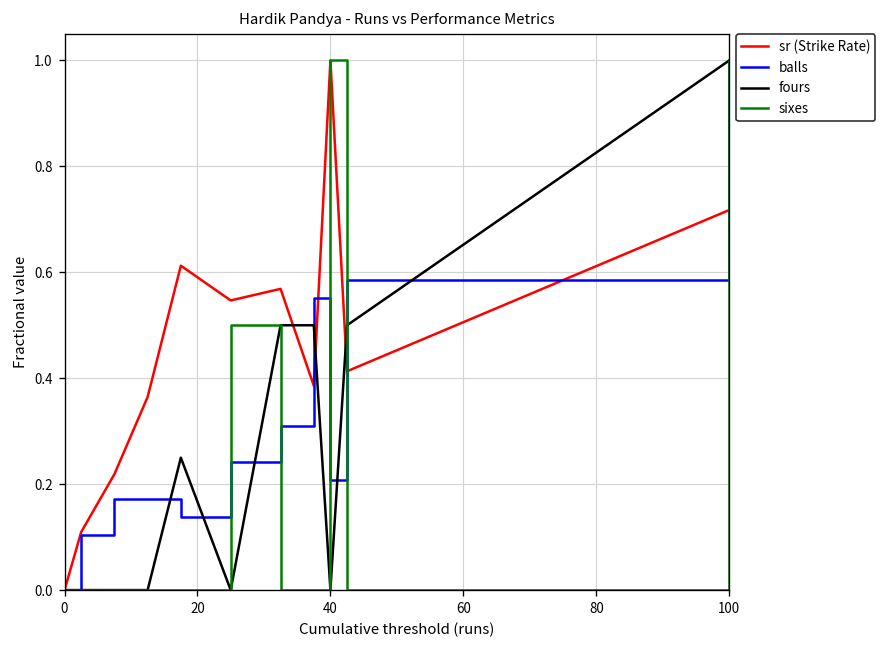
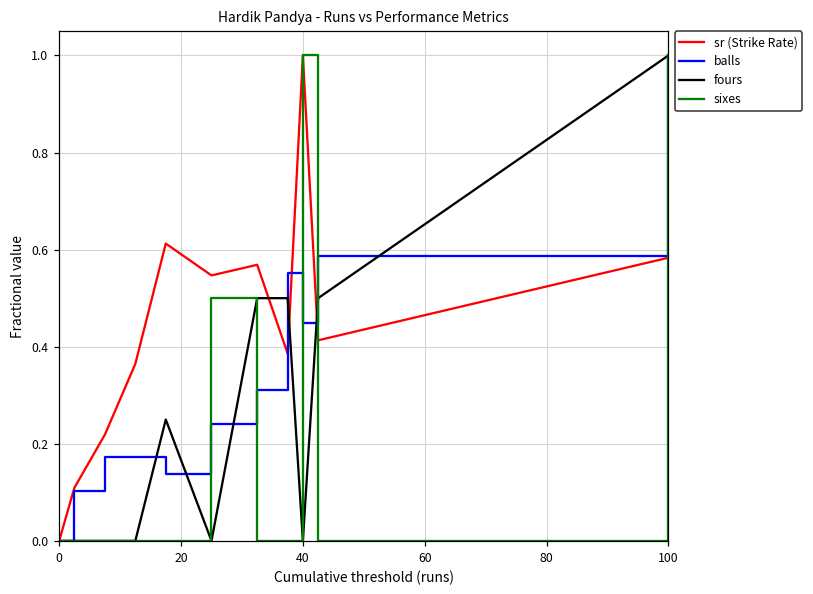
  {
    "sr (Strike Rate)": {
-     "100": 0.72
+     "100": 0.58
    },
    "balls": {
-     "40": 0.21
+     "40": 0.45
    },
    "fours": {
      "40": 0.00
    }
  }
